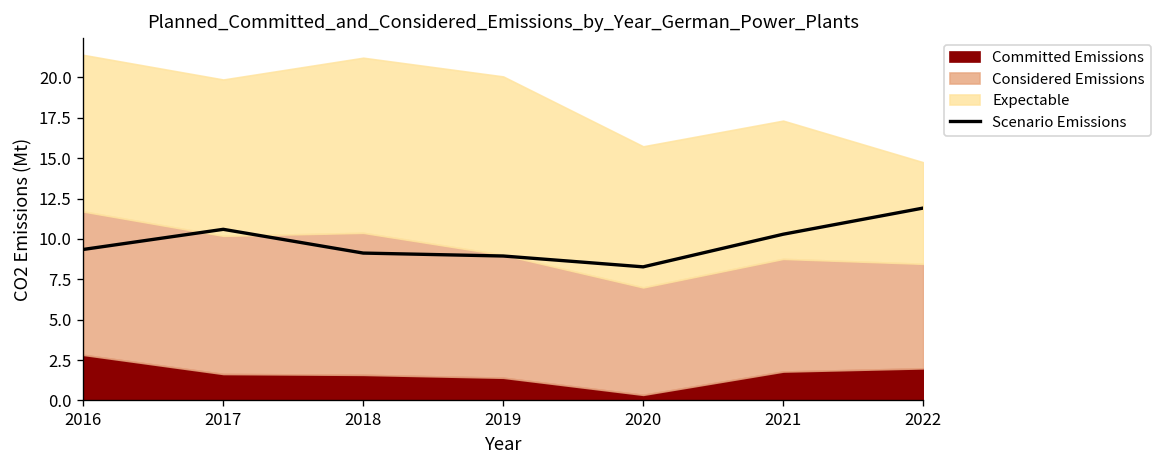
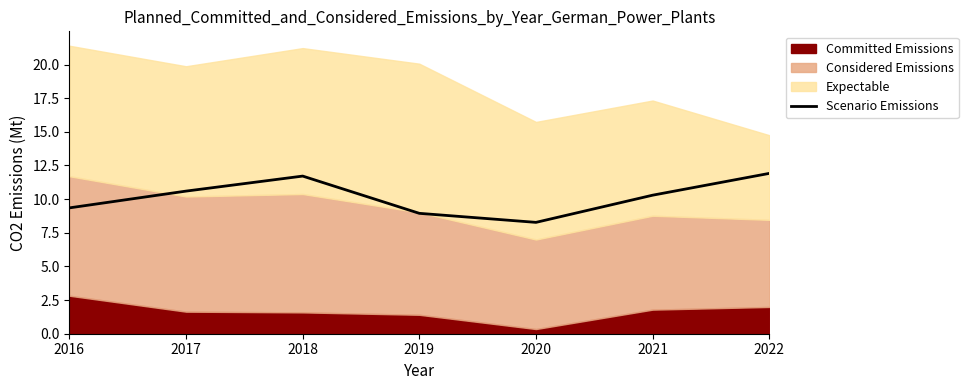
  {
    "Scenario Emissions": {
      "2016": 9.3,
      "2017": 10.6,
-     "2018": 9.1,
+     "2018": 11.7,
      "2020": 8.3,
      "2021": 10.3,
      "2022": 11.9
    },
    "Committed Emissions": {
      "2016": 2.8,
      "2017": 1.6,
      "2018": 1.6,
      "2019": 1.4,
      "2020": 0.3,
      "2021": 1.8,
      "2022": 2.0
    },
    "Considered Emissions": {
      "2016": 8.9,
      "2017": 8.6,
      "2018": 8.8,
      "2020": 6.6,
      "2021": 7.0,
      "2022": 6.5
    },
    "Expectable": {
      "2016": 9.7,
      "2017": 9.7,
      "2018": 10.8,
      "2019": 11.0,
      "2020": 8.7,
      "2021": 8.6,
      "2022": 6.3
    }
  }
